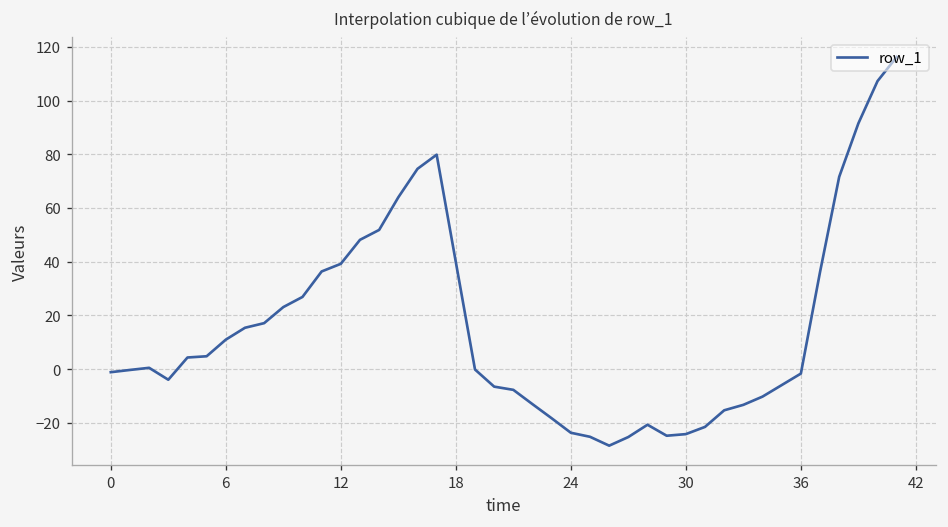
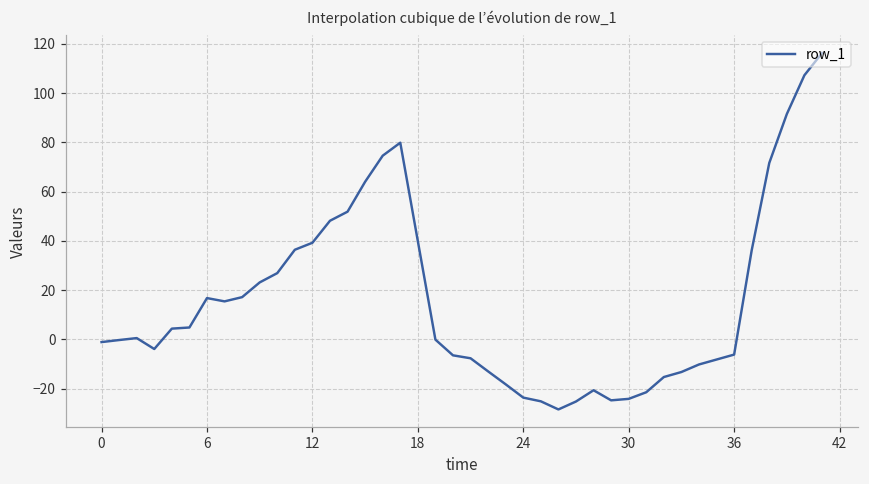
  {
    "0": -1,
-   "6": 11,
+   "6": 17,
    "12": 39,
    "24": -24,
    "30": -24,
-   "36": -2
+   "36": -6
  }
